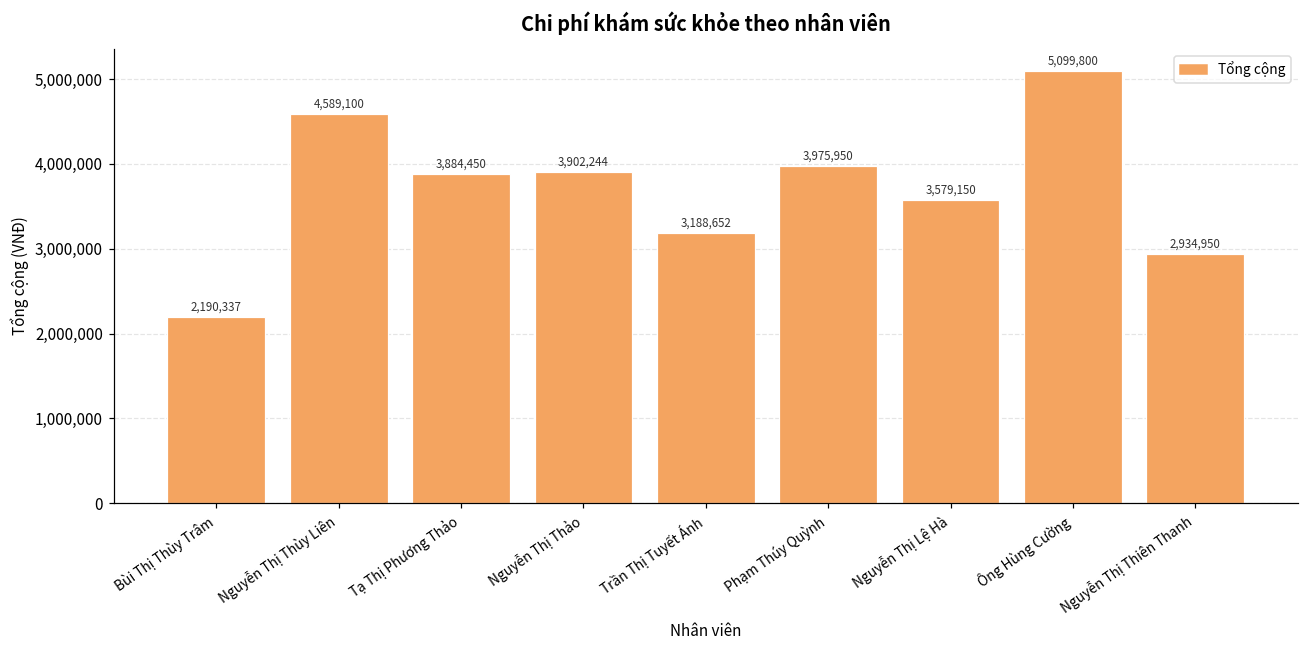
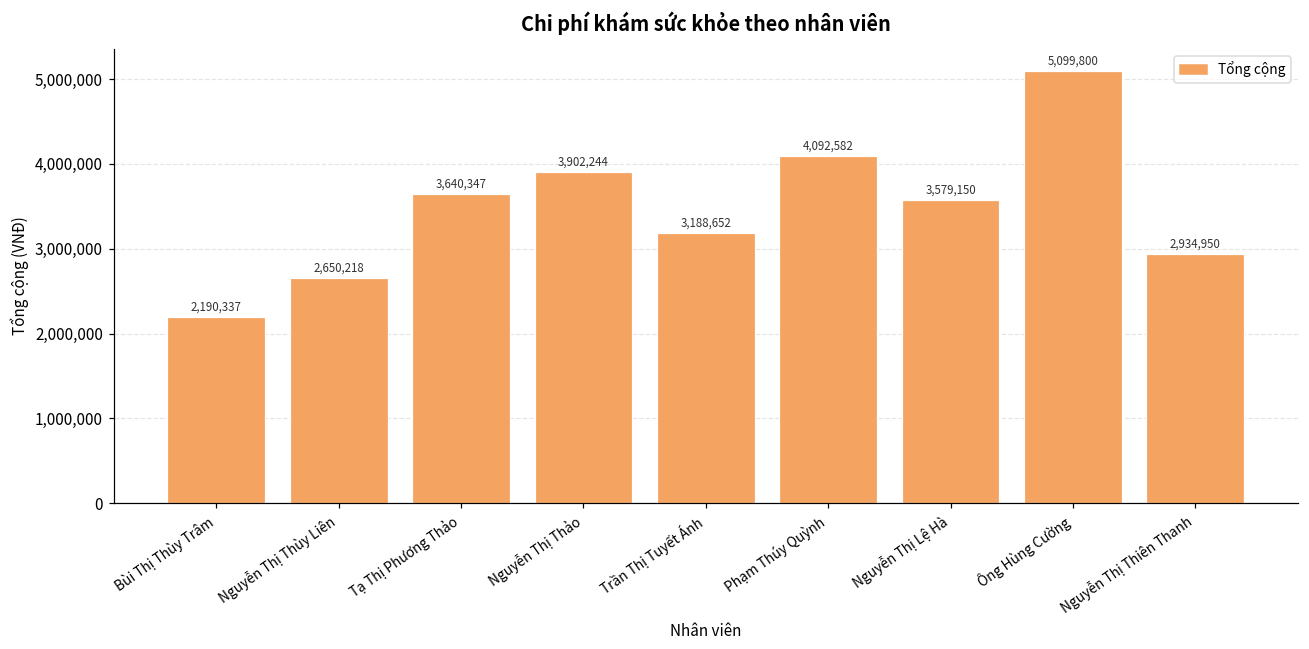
  {
    "Bùi Thị Thùy Trâm": "2,190,337",
-   "Nguyễn Thị Thùy Liên": "4,589,100",
-   "Tạ Thị Phương Thảo": "3,884,450",
+   "Nguyễn Thị Thùy Liên": "2,650,218",
+   "Tạ Thị Phương Thảo": "3,640,347",
    "Nguyễn Thị Thảo": "3,902,244",
    "Trần Thị Tuyết Ánh": "3,188,652",
-   "Phạm Thúy Quỳnh": "3,975,950",
+   "Phạm Thúy Quỳnh": "4,092,582",
    "Nguyễn Thị Lệ Hà": "3,579,150",
    "Ông Hùng Cường": "5,099,800",
    "Nguyễn Thị Thiên Thanh": "2,934,950"
  }
